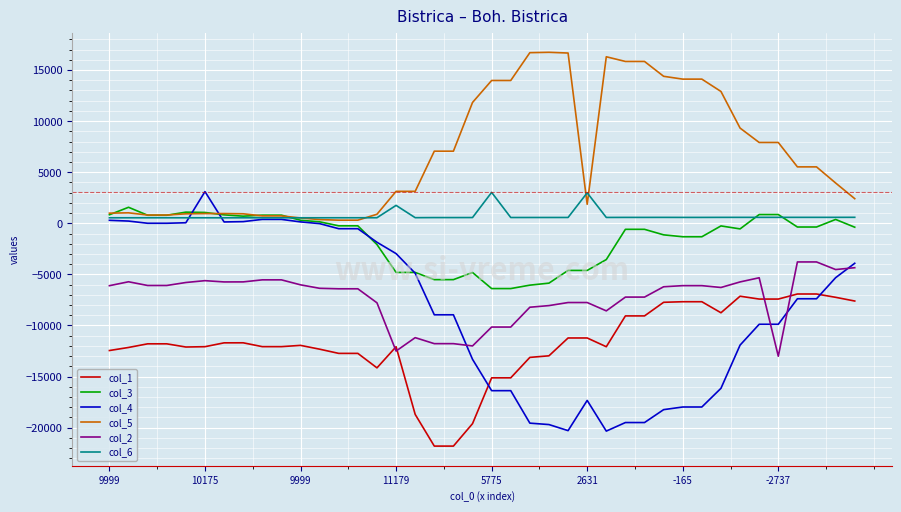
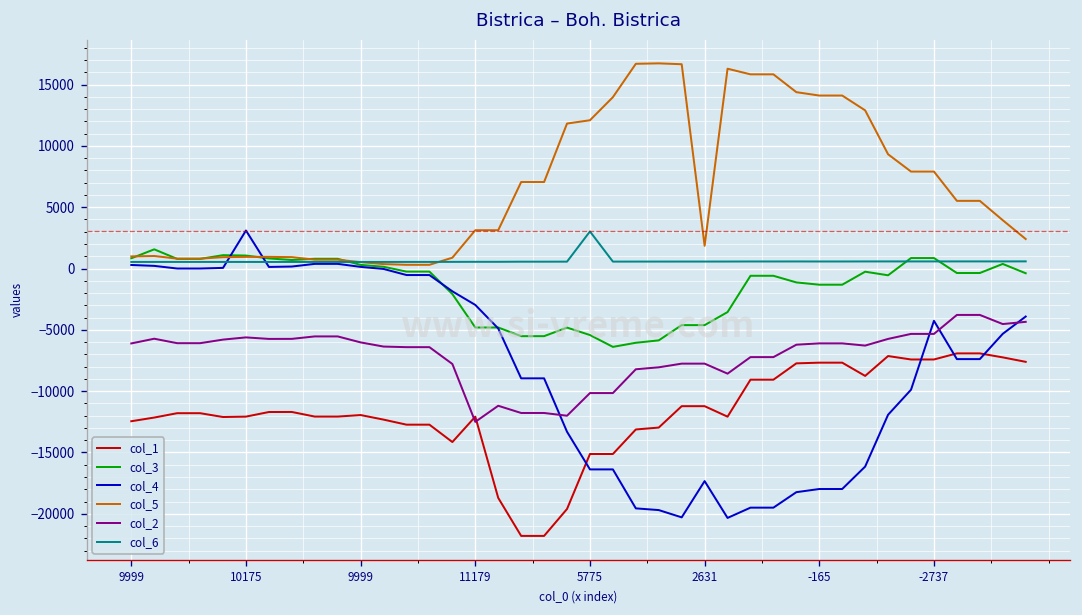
  {
    "col_1": {
      "10175": -12100,
      "11179": -12100,
      "5775": -15100,
      "2631": -11200,
      "-165": -7700,
      "-2737": -7400
    },
    "col_3": {
      "11179": -4800,
-     "5775": -6400,
+     "5775": -5400,
      "2631": -4600,
      "-165": -1300,
      "-2737": 900
    },
    "col_4": {
      "10175": 3100,
      "11179": -3000,
      "5775": -16400,
      "2631": -17300,
      "-165": -18000,
-     "-2737": -9900
+     "-2737": -4300
    },
    "col_5": {
      "11179": 3100,
-     "5775": 14000,
+     "5775": 12100,
      "2631": 1900,
      "-165": 14100,
      "-2737": 7900
    },
    "col_2": {
      "10175": -5600,
      "11179": -12500,
      "5775": -10200,
      "2631": -7800,
      "-165": -6100,
-     "-2737": -13000
+     "-2737": -5300
    },
    "col_6": {
      "10175": 500,
-     "11179": 1800,
+     "11179": 500,
      "5775": 3000,
-     "2631": 3000,
+     "2631": 600,
      "-165": 600,
      "-2737": 600
    }
  }
